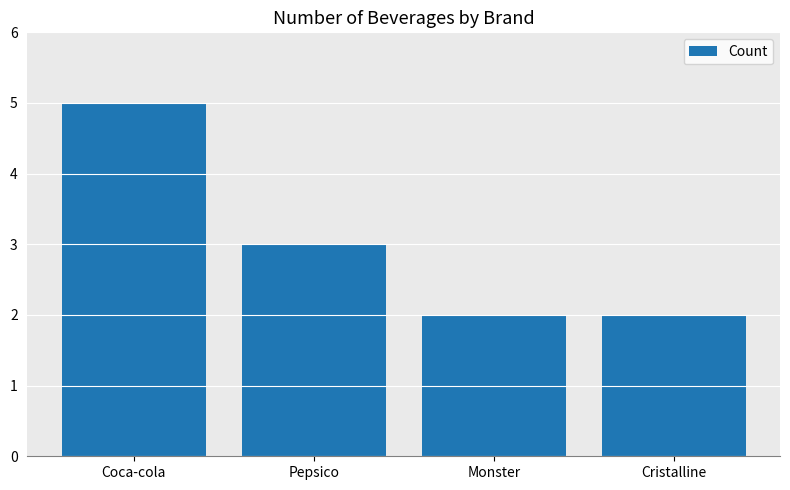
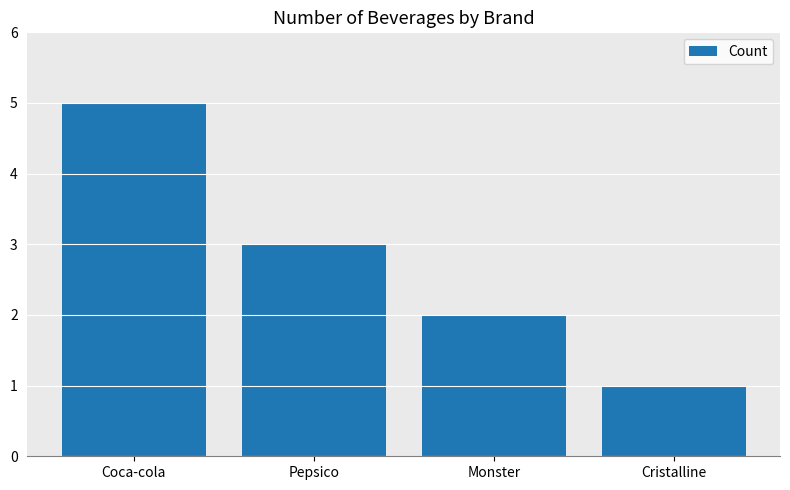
  {
    "Coca-cola": 5,
    "Pepsico": 3,
    "Monster": 2,
-   "Cristalline": 2
+   "Cristalline": 1
  }
